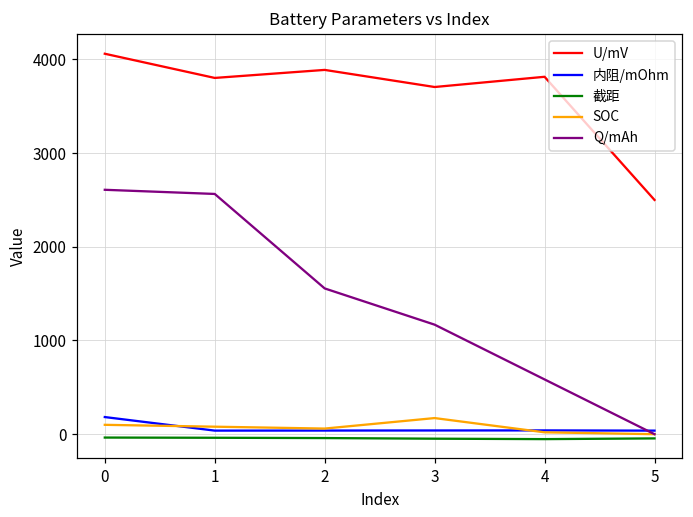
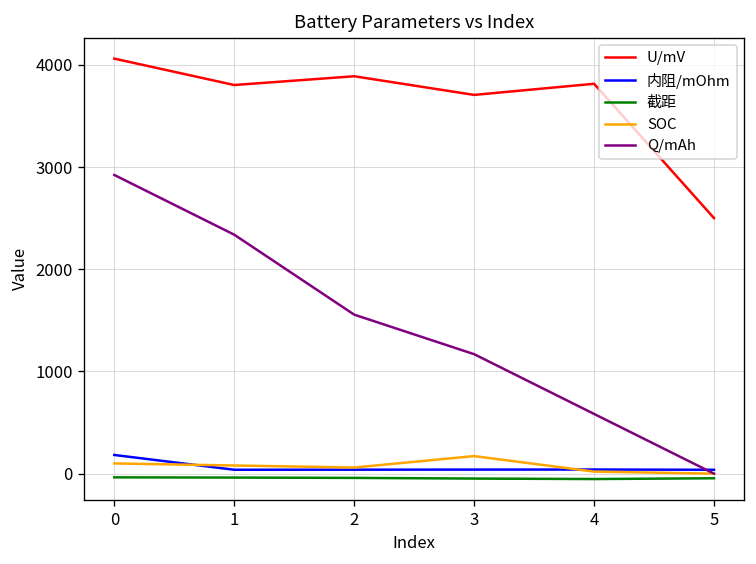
  {
    "U/mV": {
      "0": 4100,
      "1": 3800,
      "2": 3900,
      "3": 3700,
      "4": 3800,
      "5": 2500
    },
    "内阻/mOhm": {
      "0": 200,
      "1": 0,
      "3": 0,
      "5": 0
    },
    "截距": {
      "0": 0,
      "1": 0,
      "2": 0,
      "3": 0,
      "4": -100,
      "5": 0
    },
    "SOC": {
      "0": 100,
      "1": 100,
      "3": 200
    },
    "Q/mAh": {
-     "0": 2600,
-     "1": 2600,
+     "0": 2900,
+     "1": 2300,
      "2": 1600,
      "3": 1200,
      "4": 600
    }
  }
